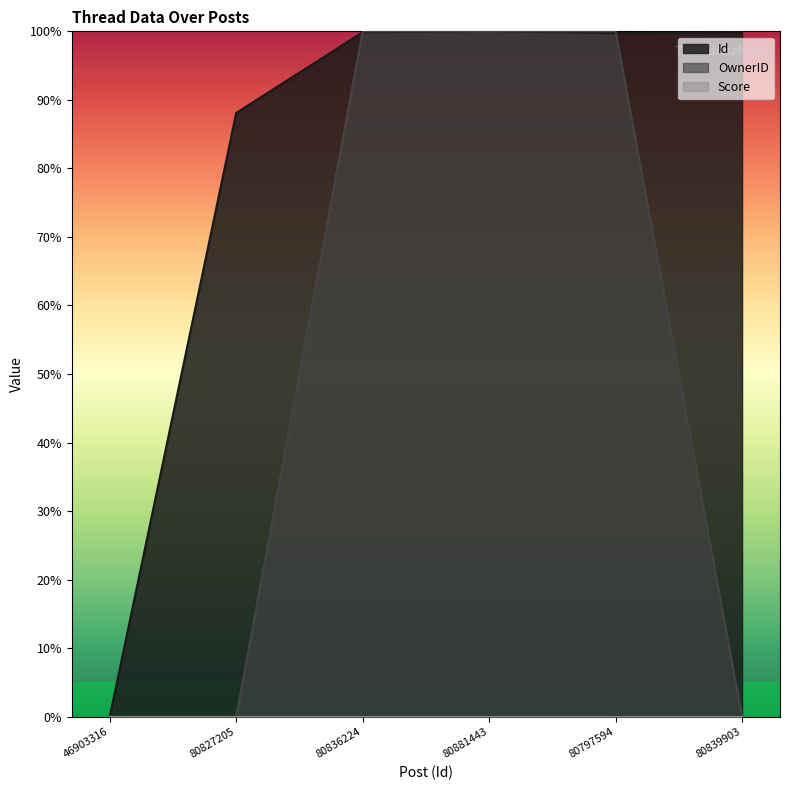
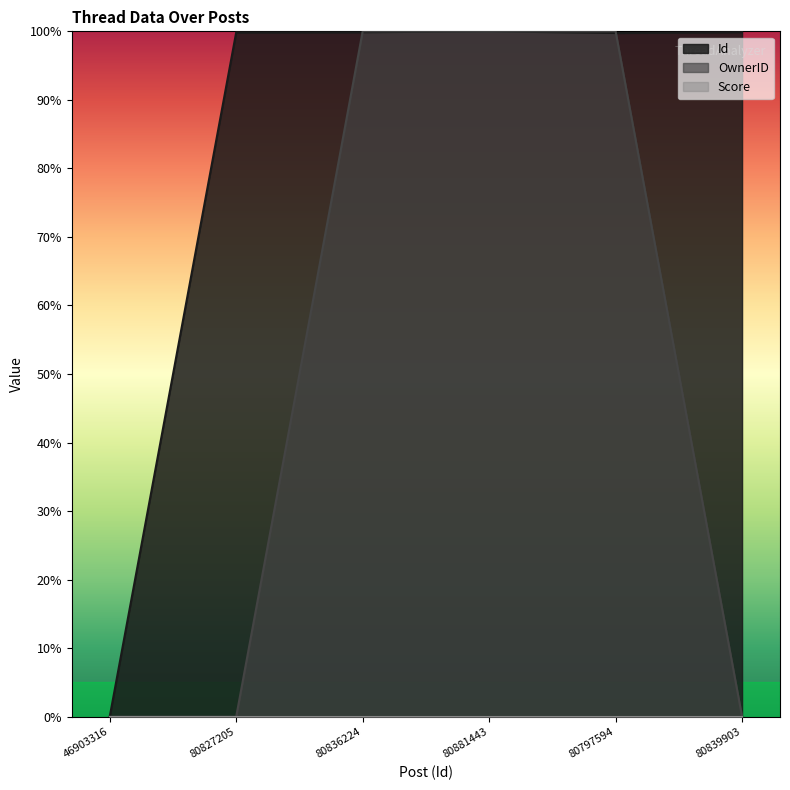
  {
    "Id": {
-     "80827205": "88%",
+     "80827205": "100%",
      "80839903": "100%"
    }
  }
